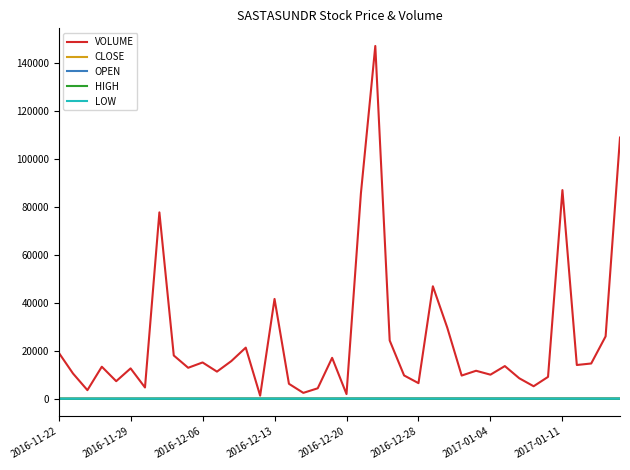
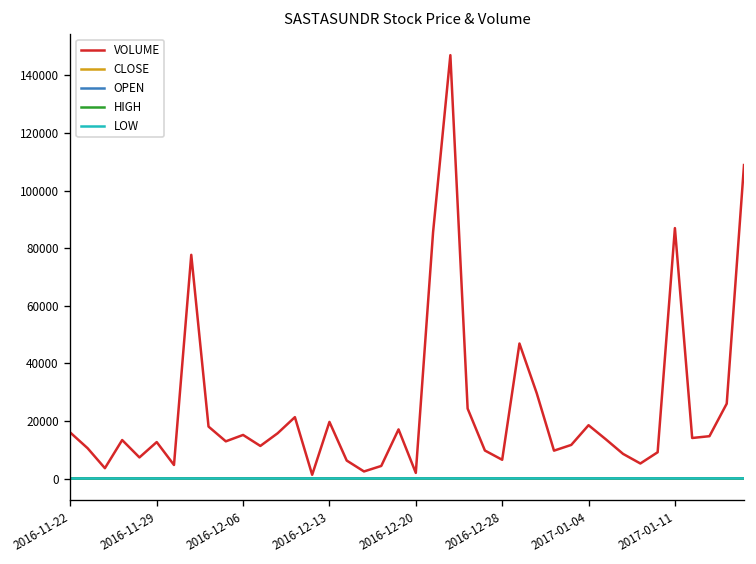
  {
    "VOLUME": {
-     "2016-11-22": 19000,
+     "2016-11-22": 16000,
      "2016-11-29": 13000,
      "2016-12-06": 15000,
-     "2016-12-13": 42000,
+     "2016-12-13": 20000,
      "2016-12-20": 2000,
      "2016-12-28": 7000,
-     "2017-01-04": 10000,
+     "2017-01-04": 19000,
      "2017-01-11": 87000
    },
    "LOW": {
      "2016-11-22": 0,
      "2016-11-29": 0,
      "2016-12-06": 0,
      "2016-12-13": 0,
      "2016-12-20": 0,
      "2016-12-28": 0,
      "2017-01-04": 0,
      "2017-01-11": 0
    }
  }
